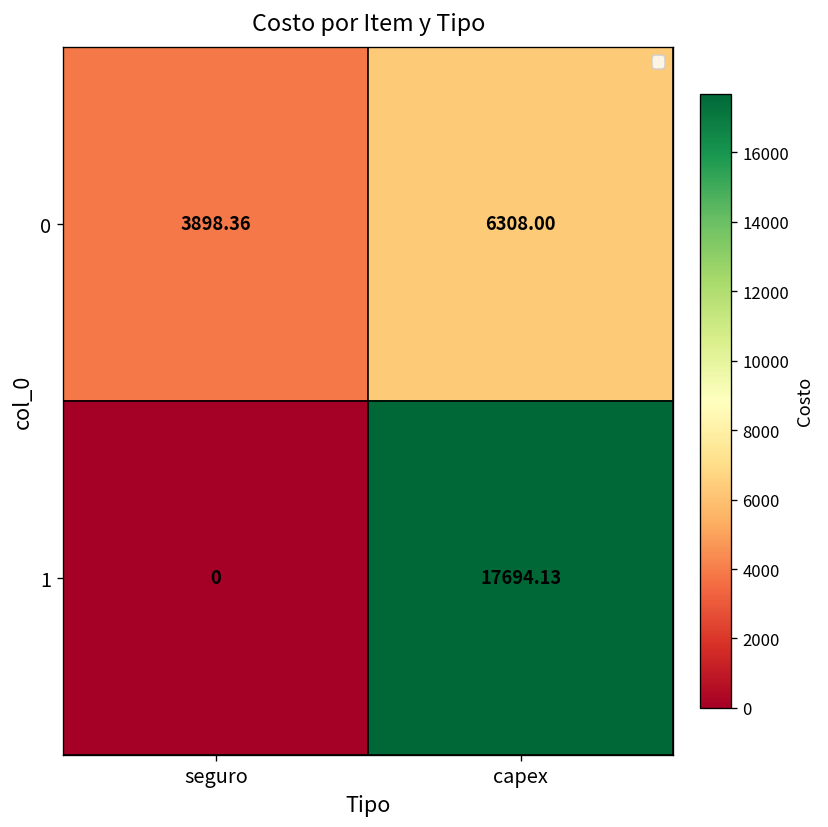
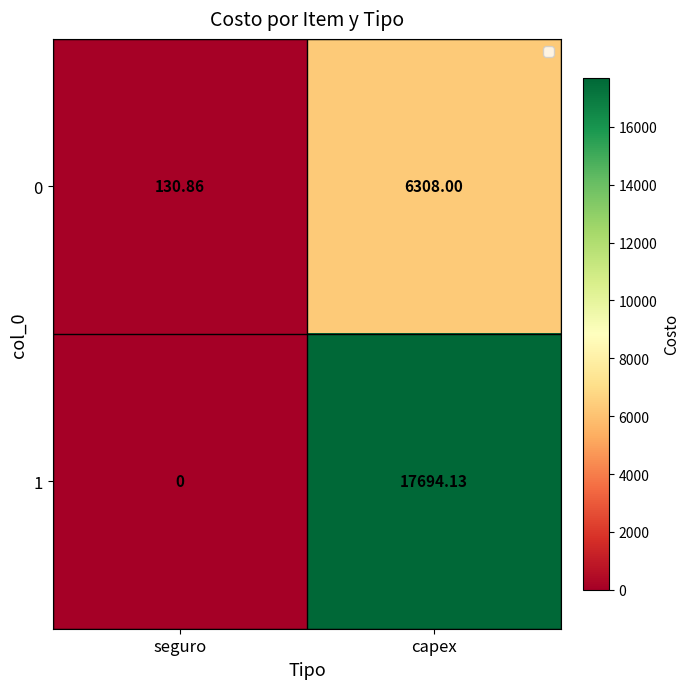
  {
    "0": {
-     "seguro": 3898.36,
+     "seguro": 130.86,
      "capex": 6308.00
    },
    "1": {
      "seguro": 0,
      "capex": 17694.13
    }
  }
